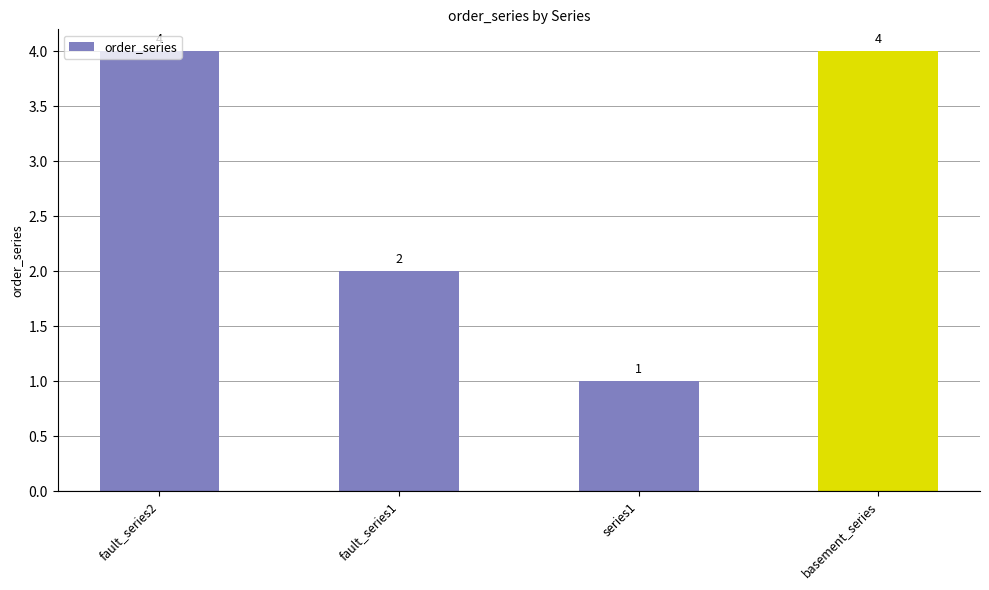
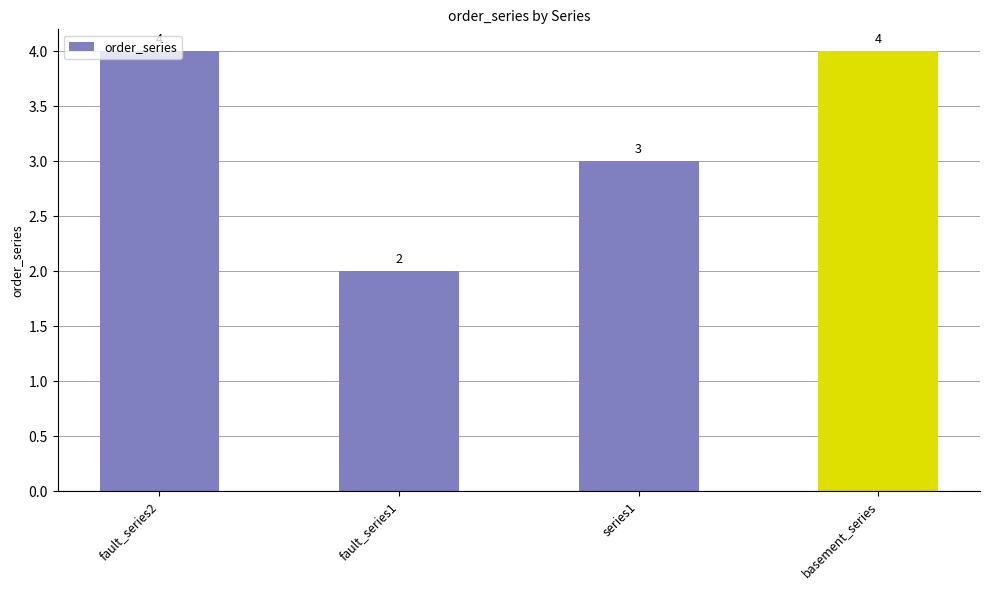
  {
    "fault_series1": 2,
-   "series1": 1,
+   "series1": 3,
    "basement_series": 4
  }
